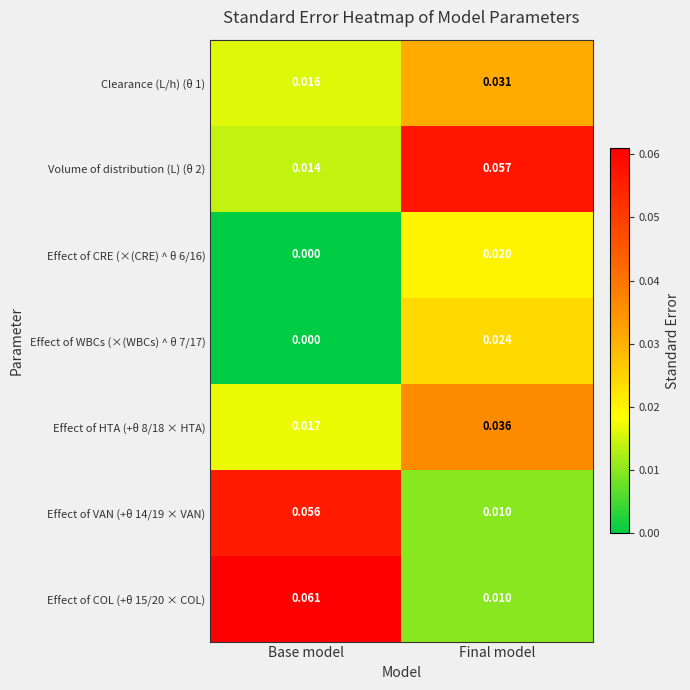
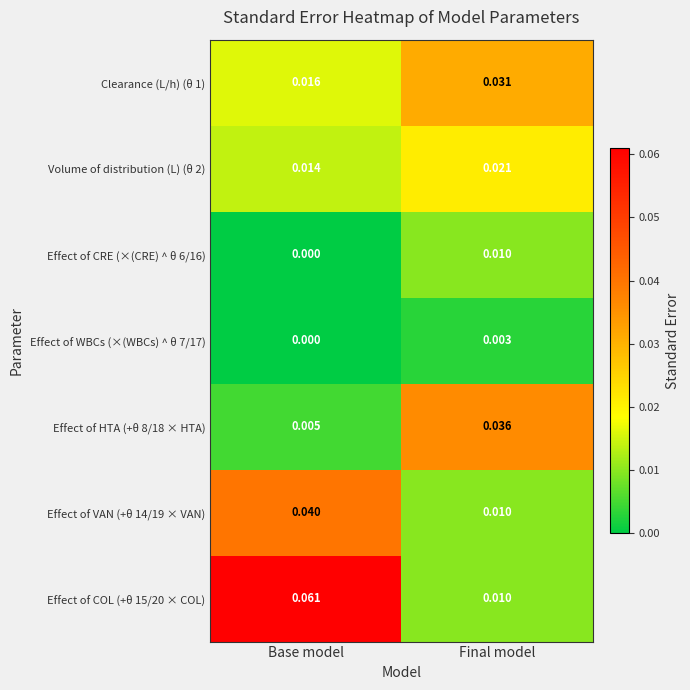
  {
    "Clearance (L/h) (θ 1)": {
      "Base model": 0.016,
      "Final model": 0.031
    },
    "Volume of distribution (L) (θ 2)": {
      "Base model": 0.014,
-     "Final model": 0.057
+     "Final model": 0.021
    },
    "Effect of CRE (×(CRE) ^ θ 6/16)": {
      "Base model": 0.000,
-     "Final model": 0.020
+     "Final model": 0.010
    },
    "Effect of WBCs (×(WBCs) ^ θ 7/17)": {
      "Base model": 0.000,
-     "Final model": 0.024
+     "Final model": 0.003
    },
    "Effect of HTA (+θ 8/18 × HTA)": {
-     "Base model": 0.017,
+     "Base model": 0.005,
      "Final model": 0.036
    },
    "Effect of VAN (+θ 14/19 × VAN)": {
-     "Base model": 0.056,
+     "Base model": 0.040,
      "Final model": 0.010
    },
    "Effect of COL (+θ 15/20 × COL)": {
      "Base model": 0.061,
      "Final model": 0.010
    }
  }
